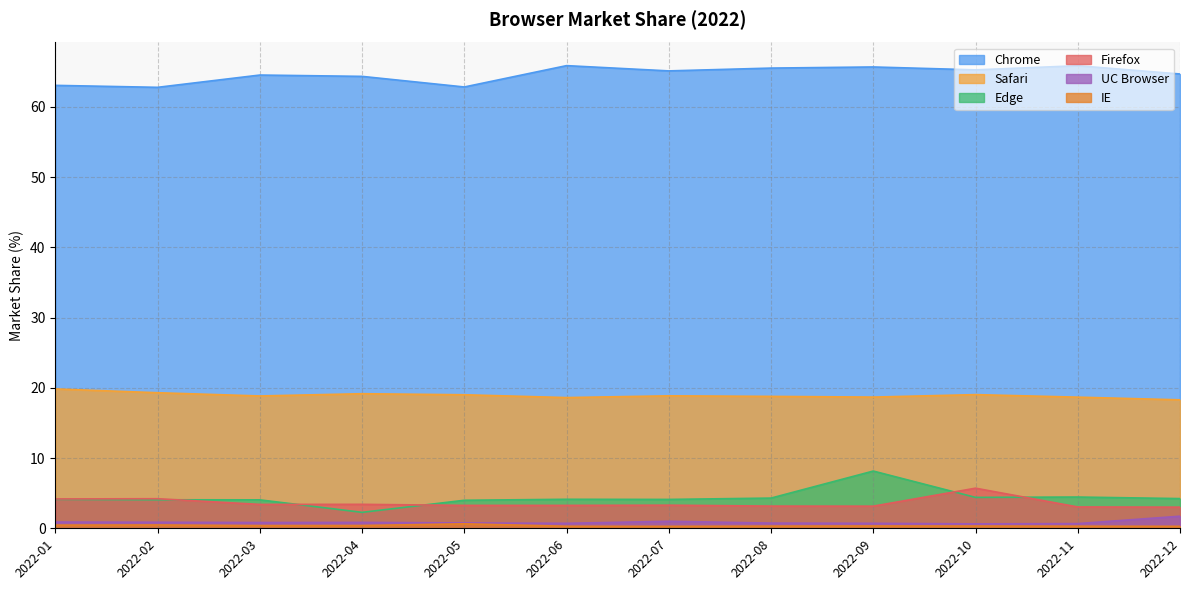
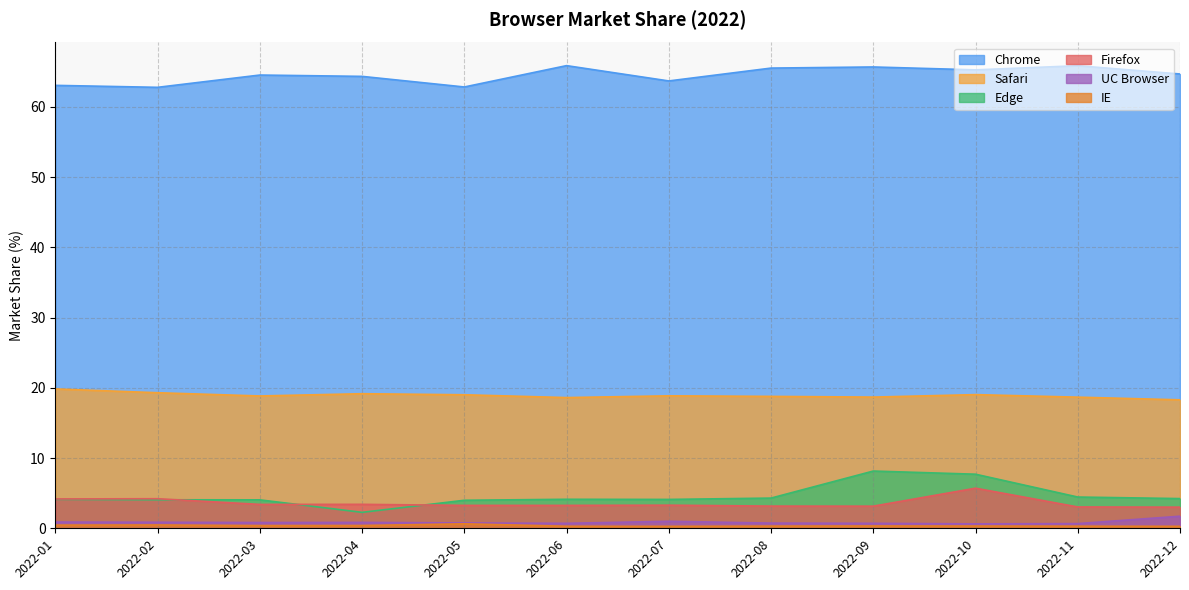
  {
    "Chrome": {
      "2022-01": 63,
      "2022-02": 63,
      "2022-03": 65,
      "2022-04": 64,
      "2022-05": 63,
      "2022-06": 66,
-     "2022-07": 65,
+     "2022-07": 64,
      "2022-08": 66,
      "2022-09": 66,
      "2022-12": 65
    },
    "Edge": {
      "2022-03": 4,
      "2022-04": 2,
      "2022-05": 4,
      "2022-06": 4,
      "2022-07": 4,
      "2022-08": 4,
      "2022-09": 8,
-     "2022-10": 4,
+     "2022-10": 8,
      "2022-11": 4,
      "2022-12": 4
    },
    "Firefox": {
      "2022-03": 3,
      "2022-04": 3,
      "2022-05": 3,
      "2022-06": 3,
      "2022-07": 3,
      "2022-08": 3,
      "2022-09": 3,
      "2022-10": 6,
      "2022-11": 3,
      "2022-12": 3
    },
    "UC Browser": {
      "2022-01": 1,
      "2022-02": 1,
      "2022-03": 1,
      "2022-04": 1,
      "2022-06": 1,
      "2022-07": 1,
      "2022-08": 1,
      "2022-09": 1,
      "2022-11": 1,
      "2022-12": 2
    }
  }
